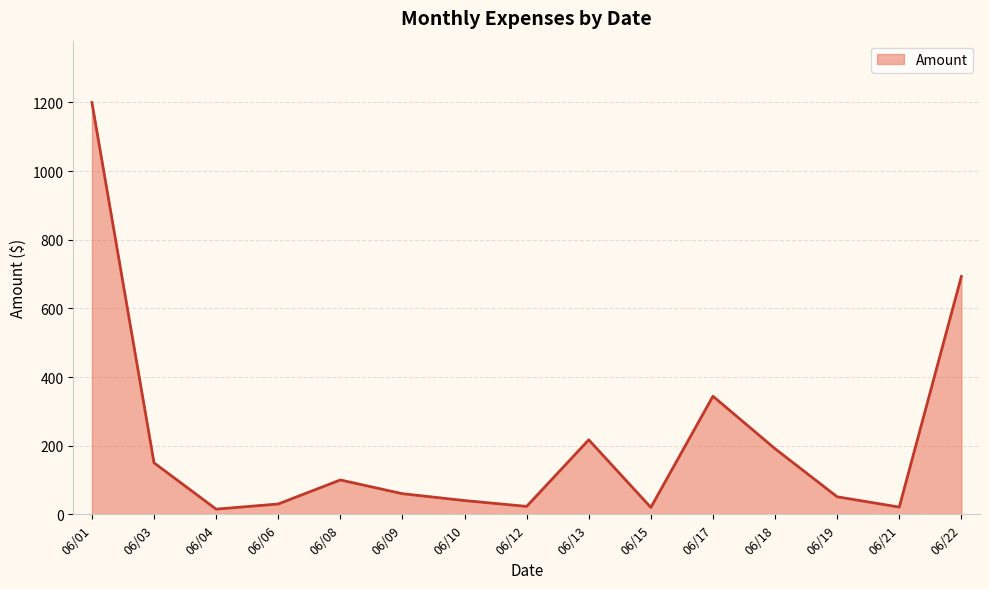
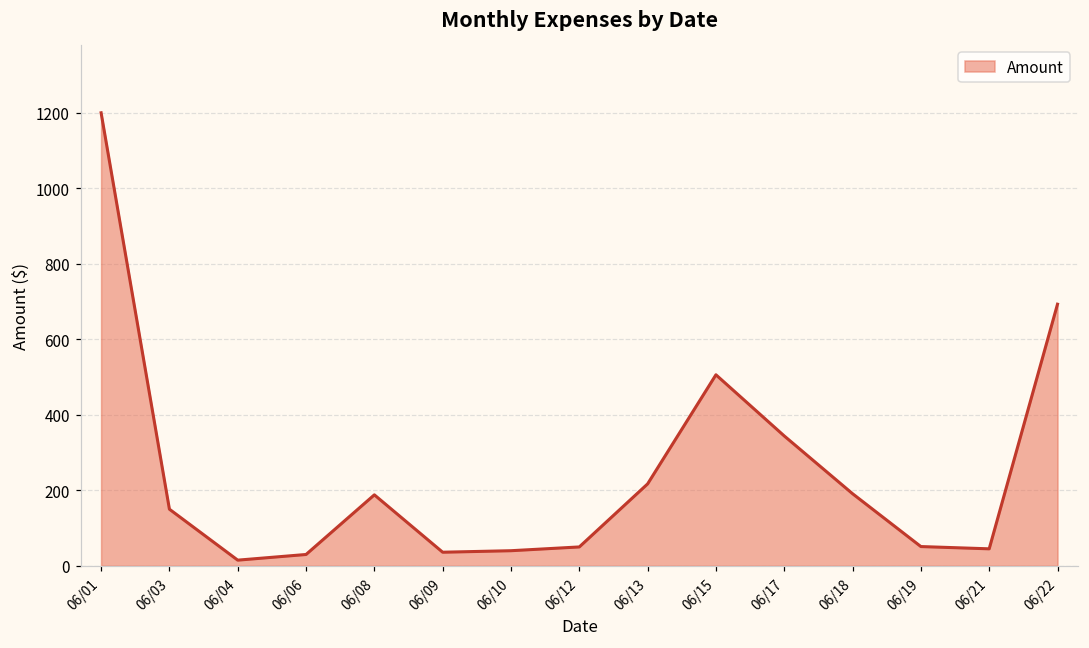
  {
    "06/01": 1200,
    "06/03": 150,
    "06/04": 20,
    "06/06": 30,
-   "06/08": 100,
-   "06/09": 60,
+   "06/08": 190,
+   "06/09": 40,
    "06/10": 40,
-   "06/12": 20,
+   "06/12": 50,
    "06/13": 220,
-   "06/15": 20,
+   "06/15": 510,
    "06/17": 340,
    "06/18": 190,
    "06/19": 50,
-   "06/21": 20,
+   "06/21": 50,
    "06/22": 690
  }
